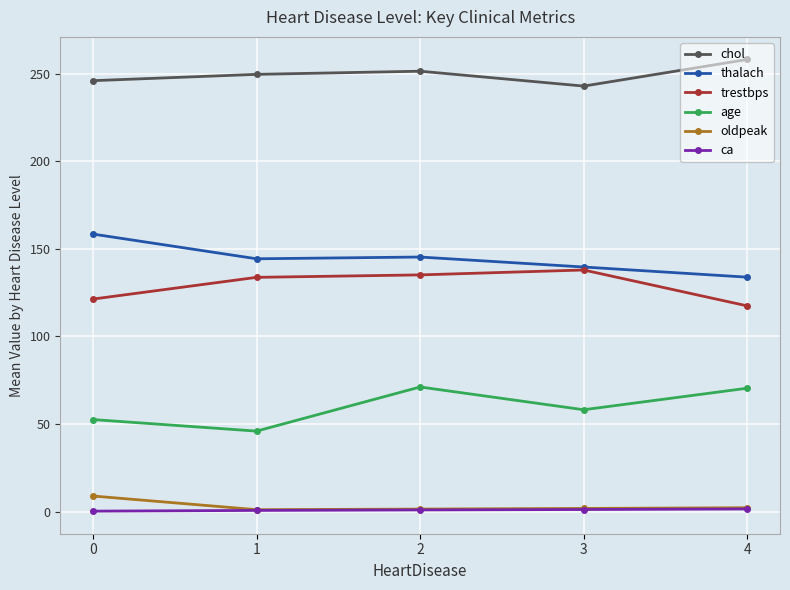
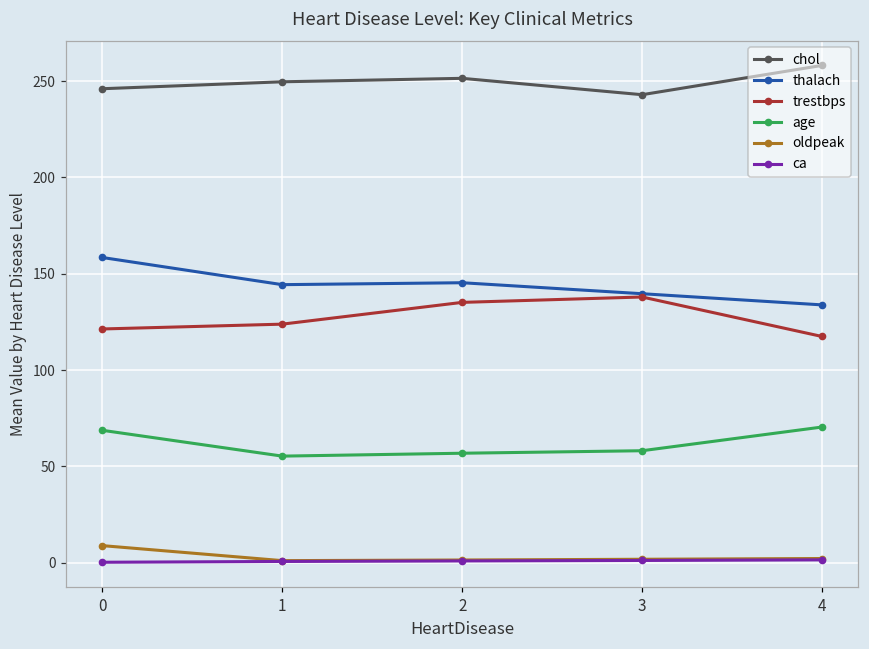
  {
    "chol": {
      "0": 246,
      "1": 250,
      "2": 251,
      "3": 243
    },
    "thalach": {
      "0": 158,
      "1": 144,
      "2": 145,
      "3": 140,
      "4": 134
    },
    "trestbps": {
      "0": 121,
-     "1": 134,
+     "1": 124,
      "2": 135,
      "3": 138,
      "4": 117
    },
    "age": {
-     "0": 53,
-     "1": 46,
-     "2": 71,
+     "0": 69,
+     "1": 55,
+     "2": 57,
      "3": 58,
      "4": 70
    },
    "oldpeak": {
      "0": 9
    },
    "ca": {
      "0": 0
    }
  }
